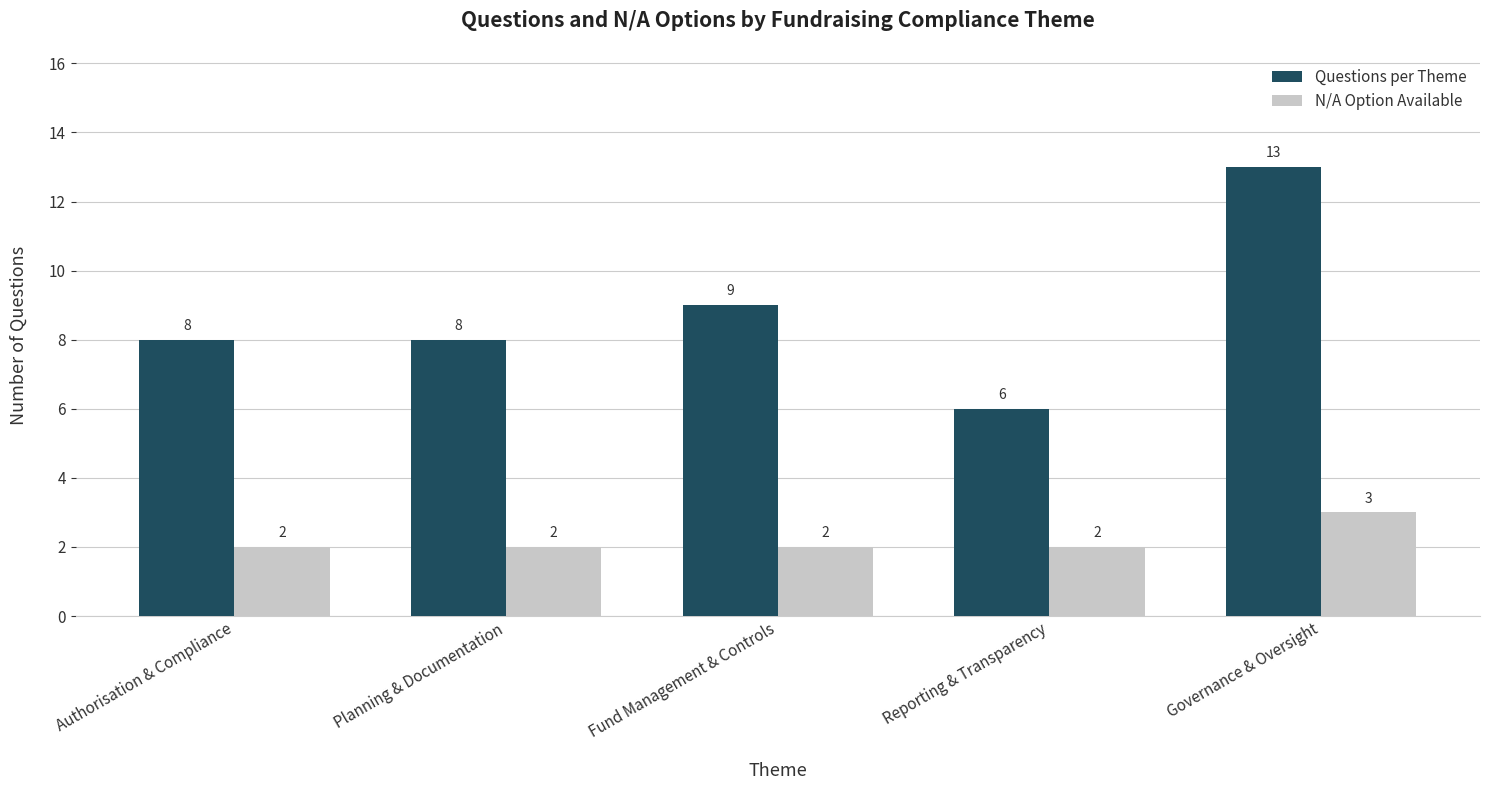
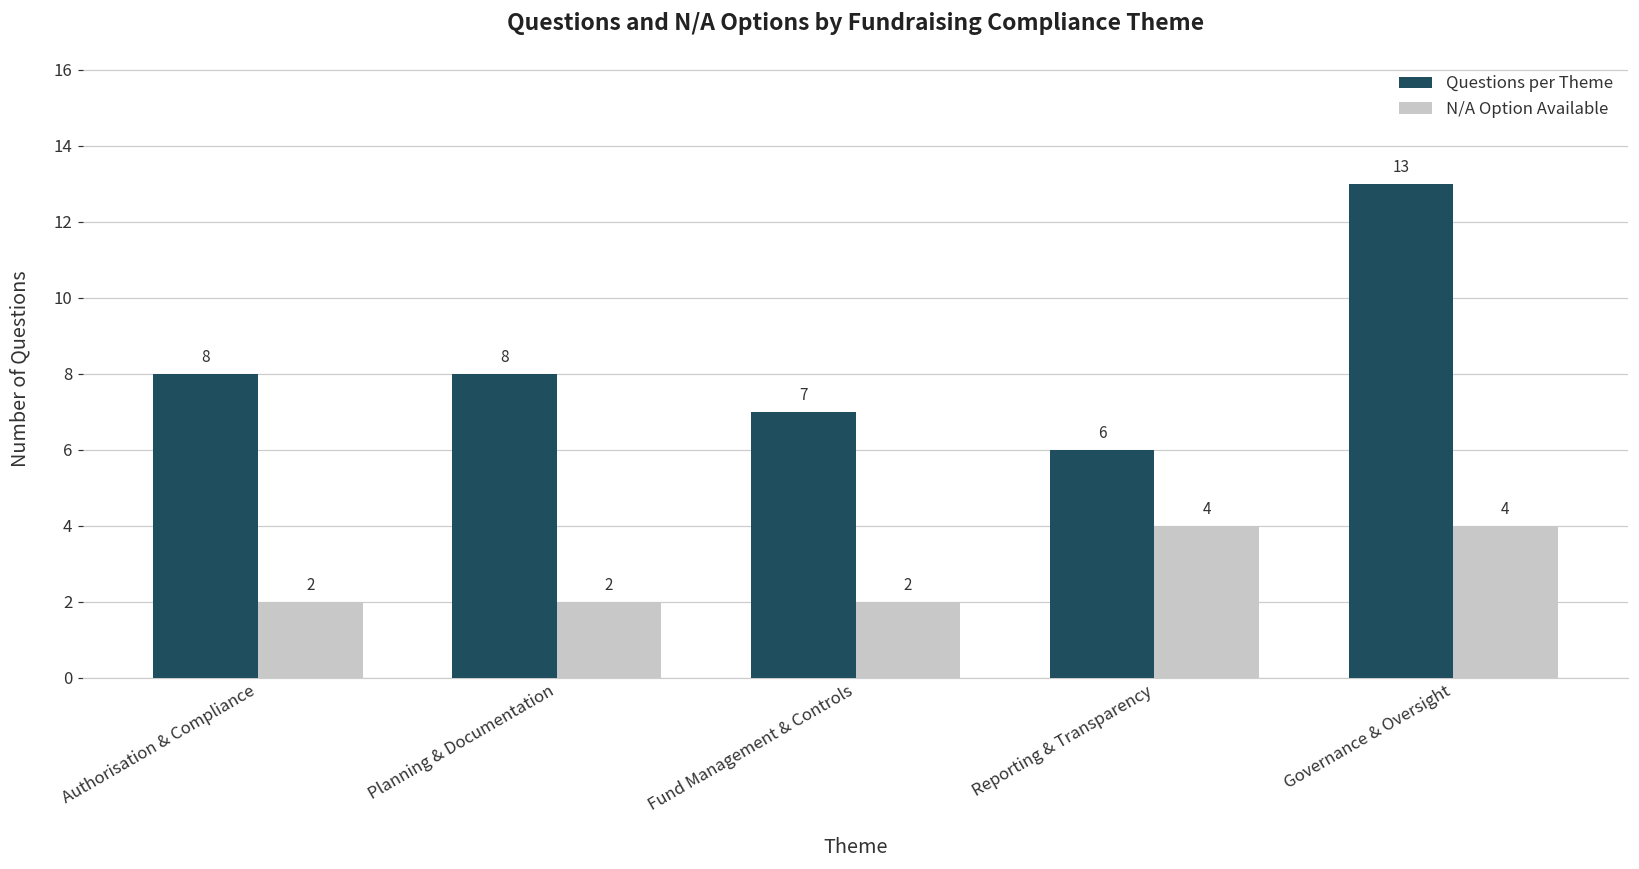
  {
    "Questions per Theme": {
      "Authorisation & Compliance": 8,
      "Planning & Documentation": 8,
-     "Fund Management & Controls": 9,
+     "Fund Management & Controls": 7,
      "Reporting & Transparency": 6,
      "Governance & Oversight": 13
    },
    "N/A Option Available": {
      "Authorisation & Compliance": 2,
      "Planning & Documentation": 2,
      "Fund Management & Controls": 2,
-     "Reporting & Transparency": 2,
-     "Governance & Oversight": 3
+     "Reporting & Transparency": 4,
+     "Governance & Oversight": 4
    }
  }
